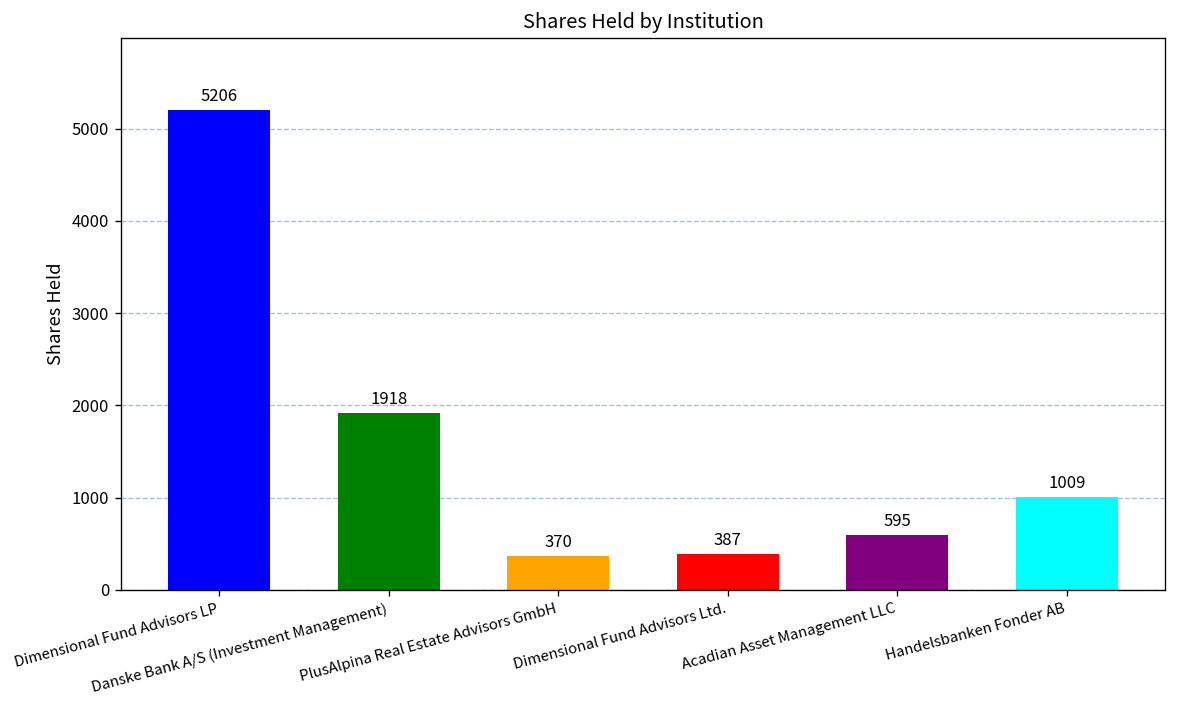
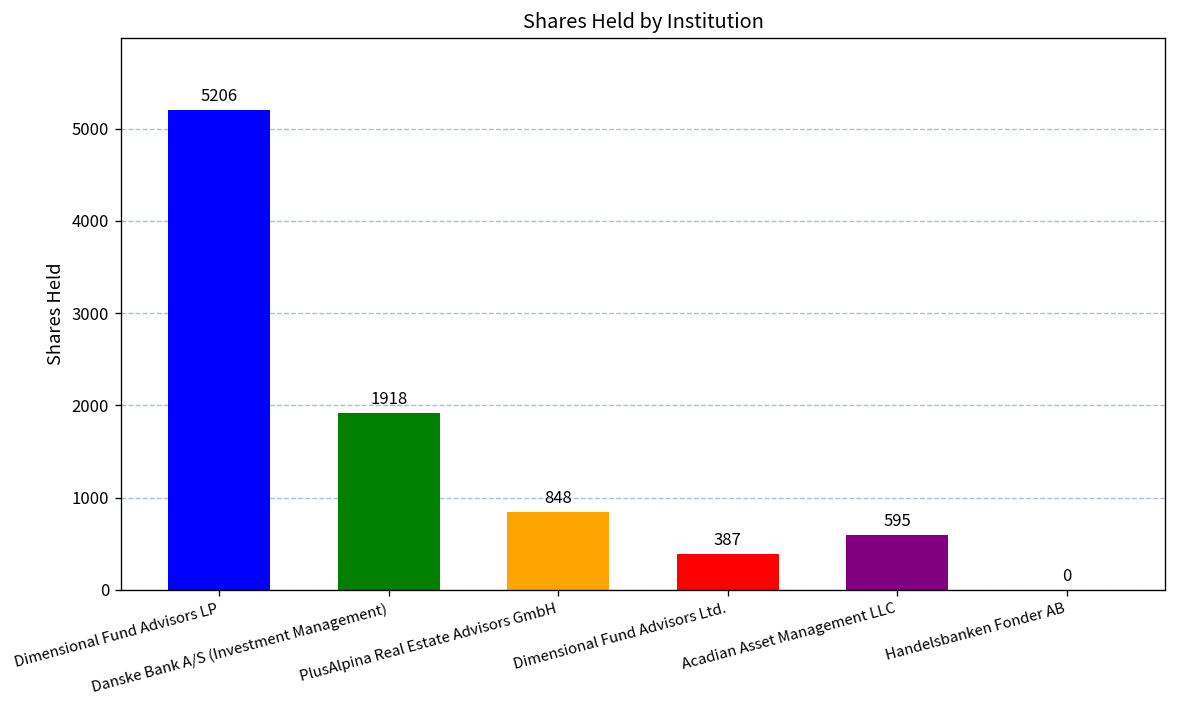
  {
    "Dimensional Fund Advisors LP": 5206,
    "Danske Bank A/S (Investment Management)": 1918,
-   "PlusAlpina Real Estate Advisors GmbH": 370,
+   "PlusAlpina Real Estate Advisors GmbH": 848,
    "Dimensional Fund Advisors Ltd.": 387,
    "Acadian Asset Management LLC": 595,
-   "Handelsbanken Fonder AB": 1009
+   "Handelsbanken Fonder AB": 0
  }
